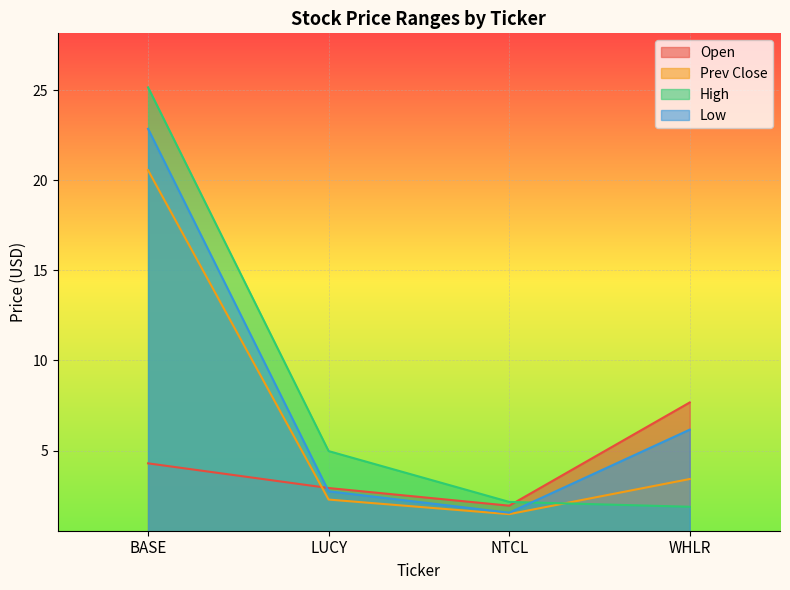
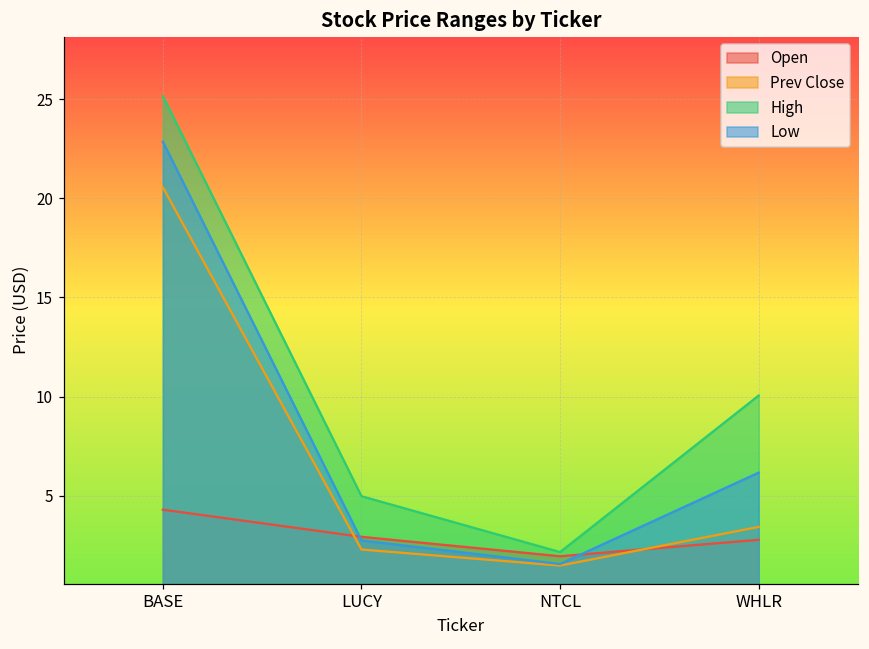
  {
    "Open": {
      "BASE": 4.3,
      "LUCY": 2.9,
      "NTCL": 1.9,
-     "WHLR": 7.7
+     "WHLR": 2.8
    },
    "Prev Close": {
      "BASE": 20.6,
      "LUCY": 2.3,
      "WHLR": 3.4
    },
    "High": {
      "BASE": 25.2,
      "LUCY": 5.0,
      "NTCL": 2.2,
-     "WHLR": 1.9
+     "WHLR": 10.1
    },
    "Low": {
      "BASE": 22.9,
      "LUCY": 2.7,
      "WHLR": 6.2
    }
  }
